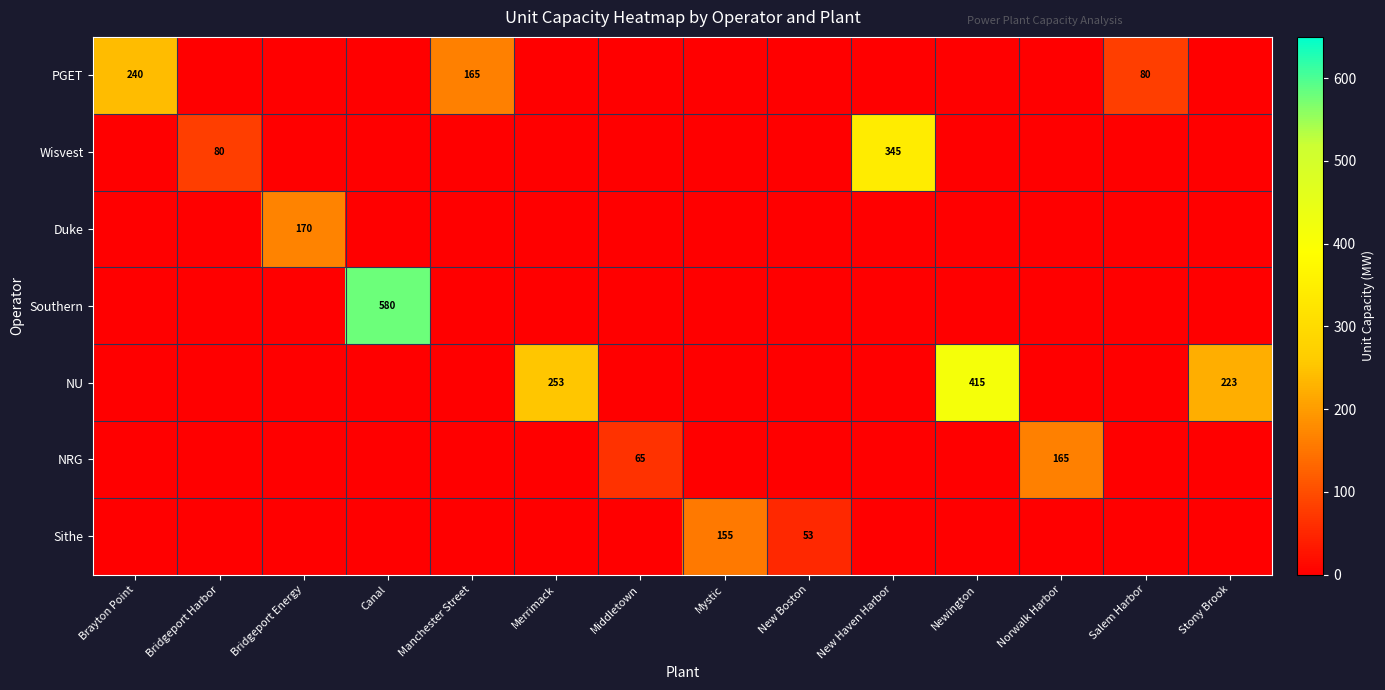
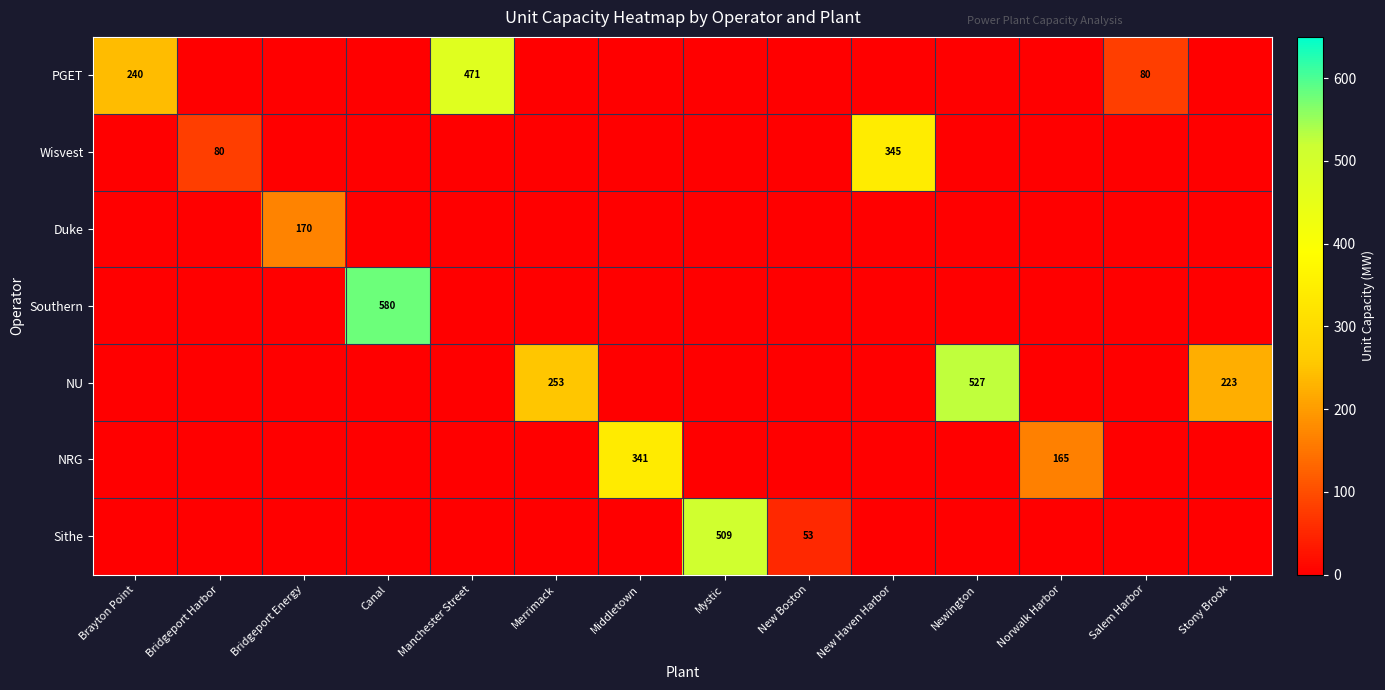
  {
    "PGET": {
      "Brayton Point": 240,
-     "Manchester Street": 165,
+     "Manchester Street": 471,
      "Salem Harbor": 80
    },
    "Wisvest": {
      "Bridgeport Harbor": 80,
      "New Haven Harbor": 345
    },
    "Duke": {
      "Bridgeport Energy": 170
    },
    "Southern": {
      "Canal": 580
    },
    "NU": {
      "Merrimack": 253,
-     "Newington": 415,
+     "Newington": 527,
      "Stony Brook": 223
    },
    "NRG": {
-     "Middletown": 65,
+     "Middletown": 341,
      "Norwalk Harbor": 165
    },
    "Sithe": {
-     "Mystic": 155,
+     "Mystic": 509,
      "New Boston": 53
    }
  }
